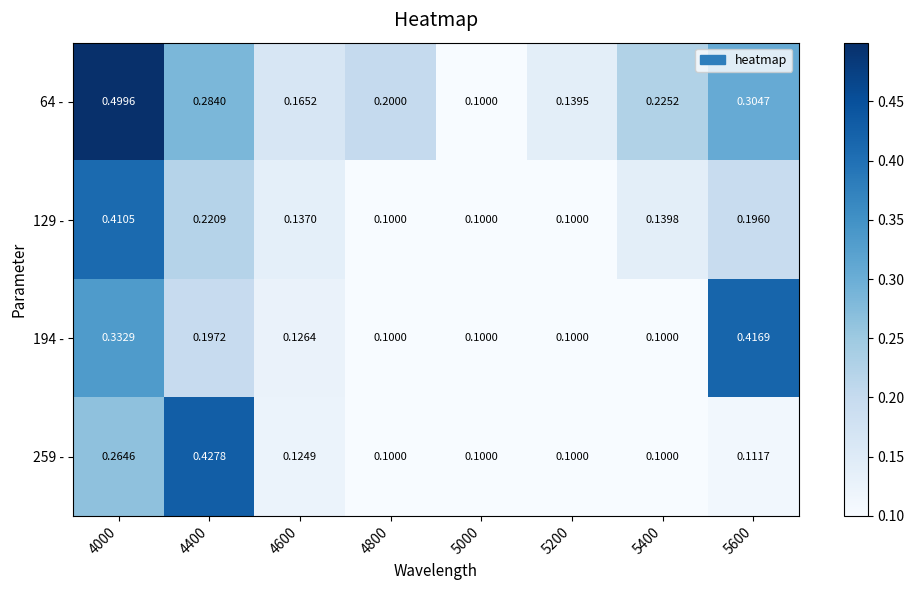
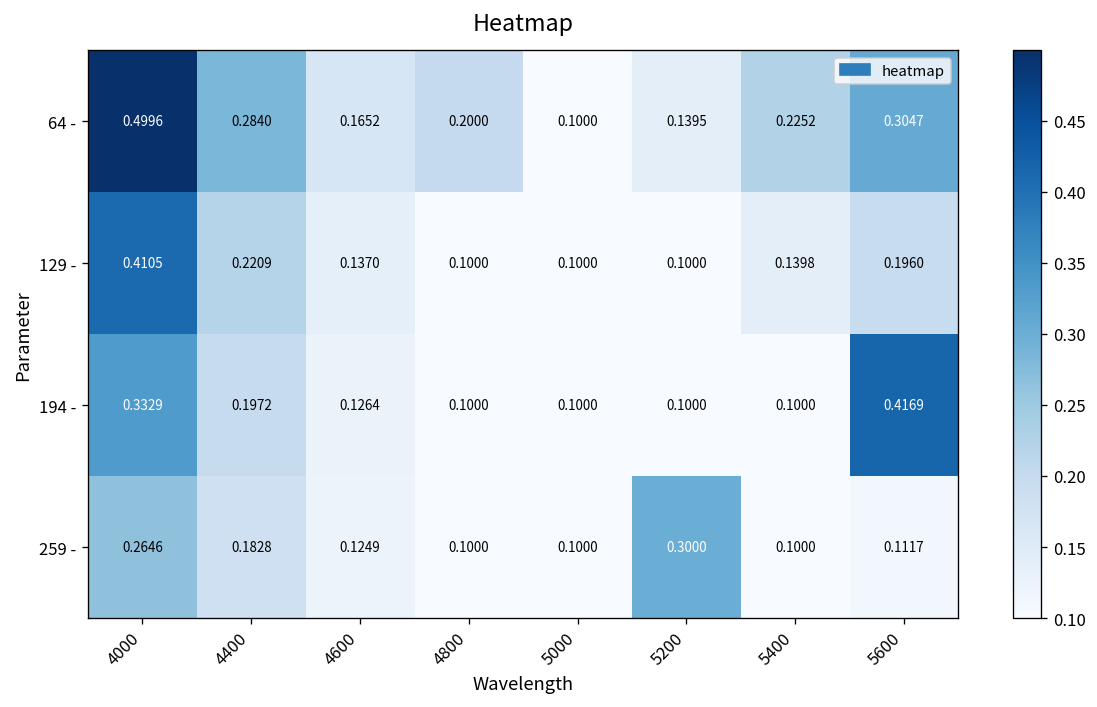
  {
    "64 -": {
      "4000": 0.4996,
      "4400": 0.2840,
      "4600": 0.1652,
      "4800": 0.2000,
      "5000": 0.1000,
      "5200": 0.1395,
      "5400": 0.2252,
      "5600": 0.3047
    },
    "129 -": {
      "4000": 0.4105,
      "4400": 0.2209,
      "4600": 0.1370,
      "4800": 0.1000,
      "5000": 0.1000,
      "5200": 0.1000,
      "5400": 0.1398,
      "5600": 0.1960
    },
    "194 -": {
      "4000": 0.3329,
      "4400": 0.1972,
      "4600": 0.1264,
      "4800": 0.1000,
      "5000": 0.1000,
      "5200": 0.1000,
      "5400": 0.1000,
      "5600": 0.4169
    },
    "259 -": {
      "4000": 0.2646,
-     "4400": 0.4278,
+     "4400": 0.1828,
      "4600": 0.1249,
      "4800": 0.1000,
      "5000": 0.1000,
-     "5200": 0.1000,
+     "5200": 0.3000,
      "5400": 0.1000,
      "5600": 0.1117
    }
  }
